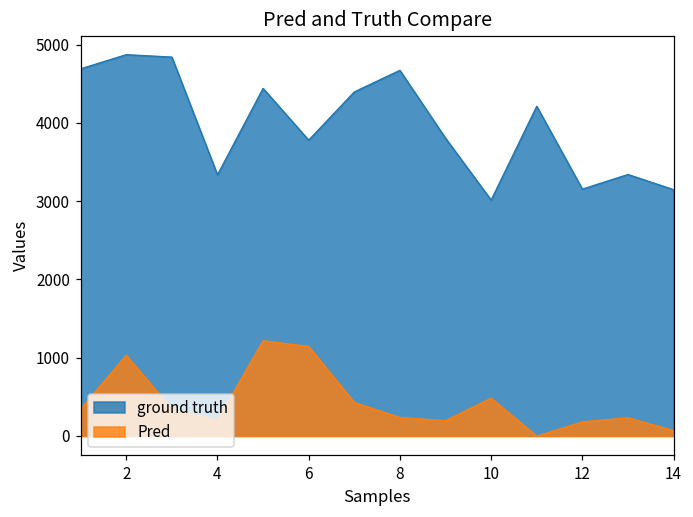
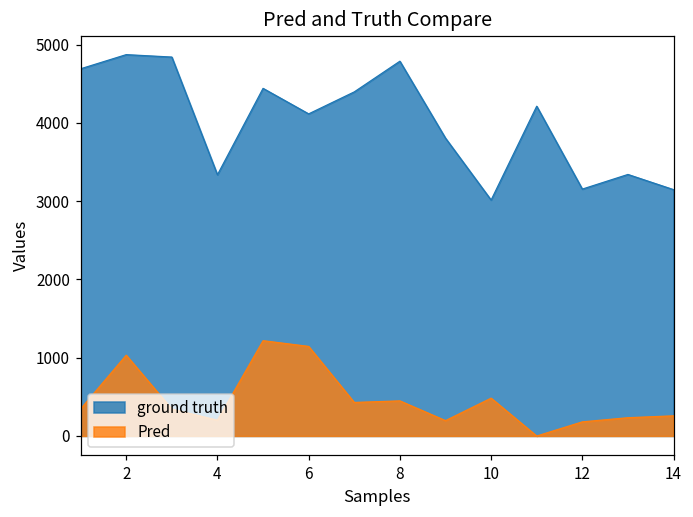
  {
    "ground truth": {
      "2": 4900,
      "4": 3300,
-     "6": 3800,
-     "8": 4700,
+     "6": 4100,
+     "8": 4800,
      "10": 3000,
      "12": 3200,
      "14": 3100
    },
    "Pred": {
      "2": 1000,
      "6": 1100,
-     "8": 200,
+     "8": 400,
      "10": 500,
      "12": 200,
-     "14": 100
+     "14": 300
    }
  }
